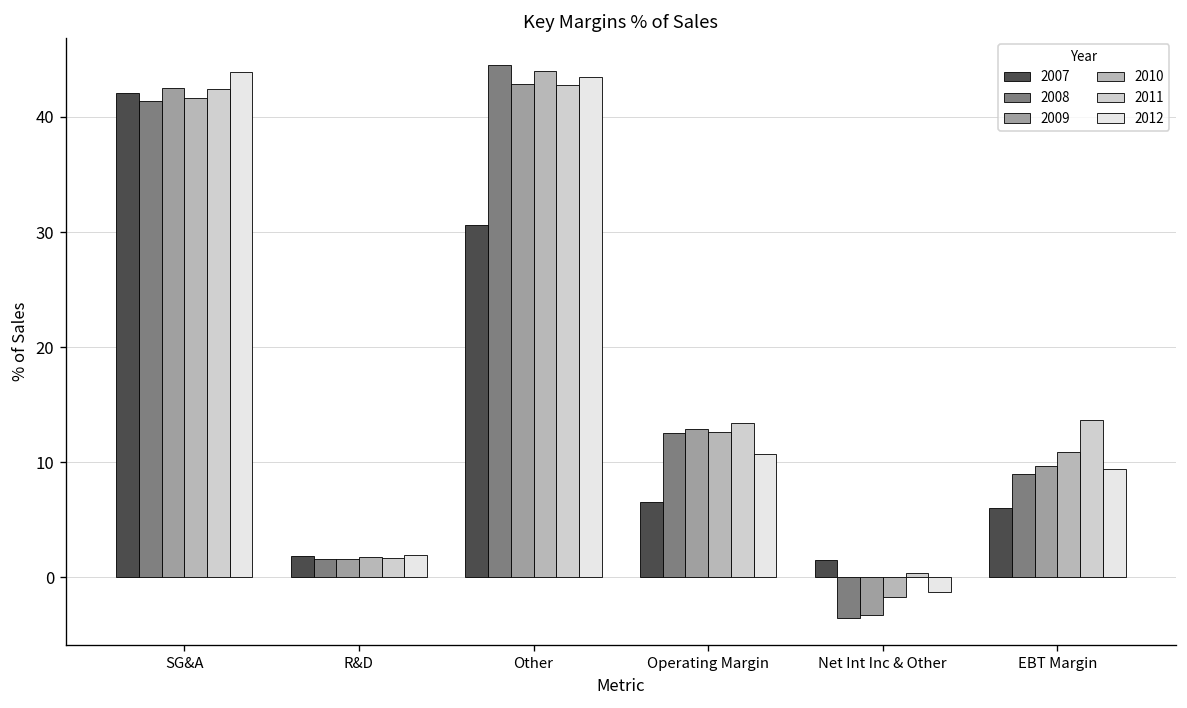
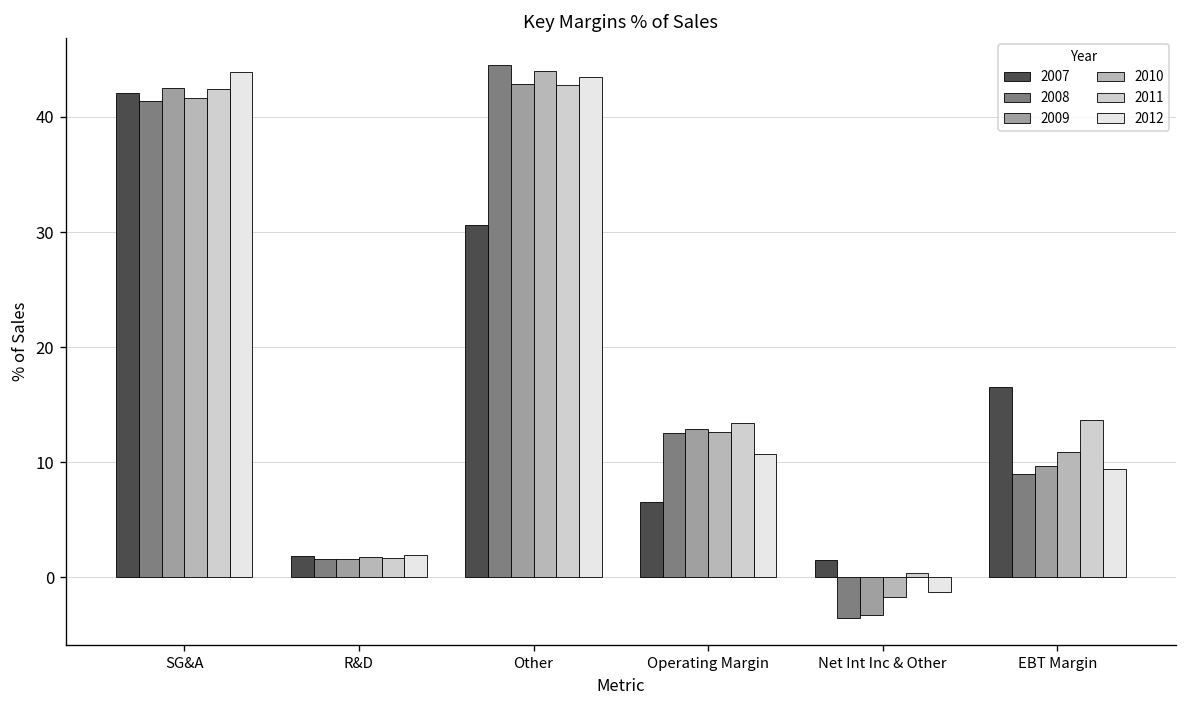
  {
    "2007": {
      "SG&A": 42,
      "R&D": 2,
      "Other": 31,
      "Operating Margin": 6,
      "Net Int Inc & Other": 1,
-     "EBT Margin": 6
+     "EBT Margin": 17
    }
  }
